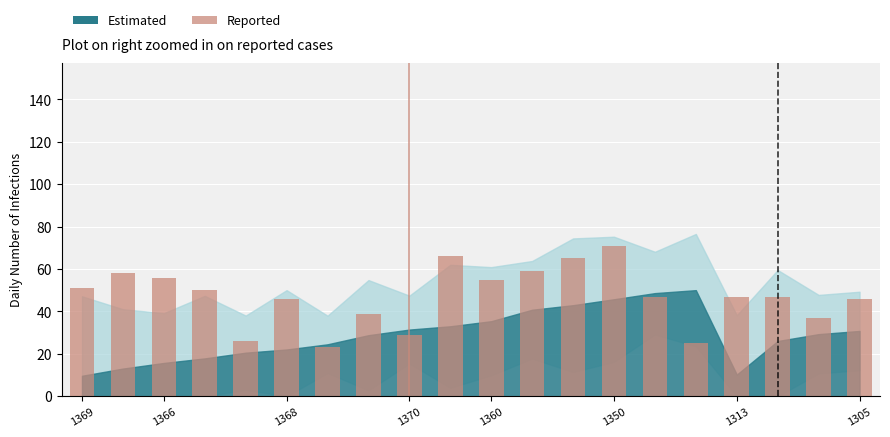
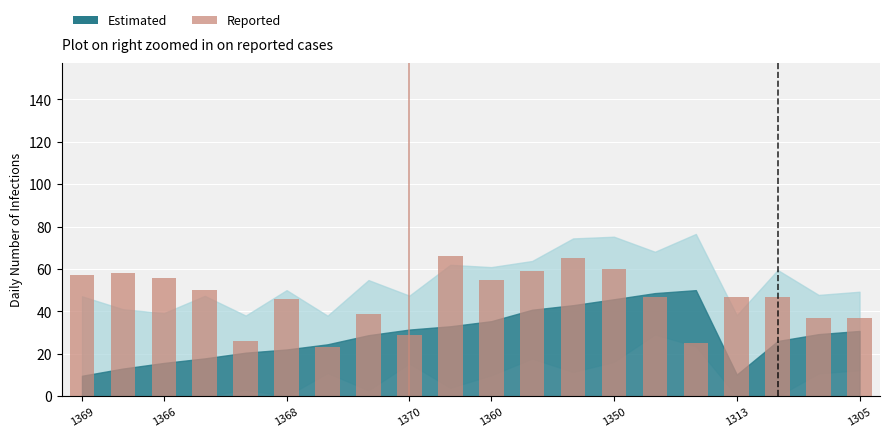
  {
    "Reported": {
-     "1369": 51,
+     "1369": 57,
      "1366": 56,
      "1368": 46,
      "1370": 29,
      "1360": 55,
-     "1350": 71,
+     "1350": 60,
      "1313": 47,
-     "1305": 46
+     "1305": 37
    }
  }
